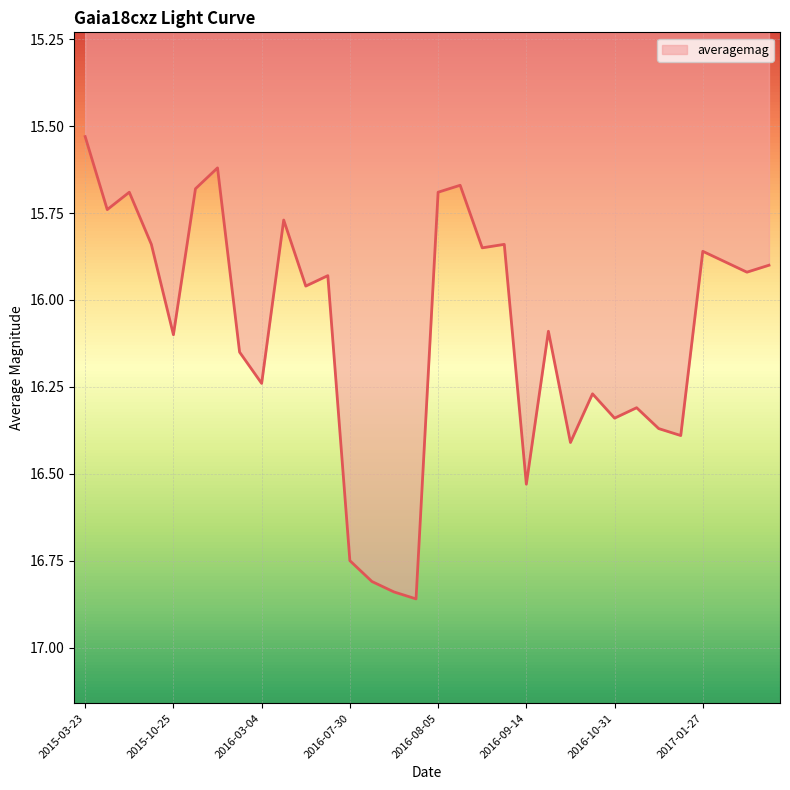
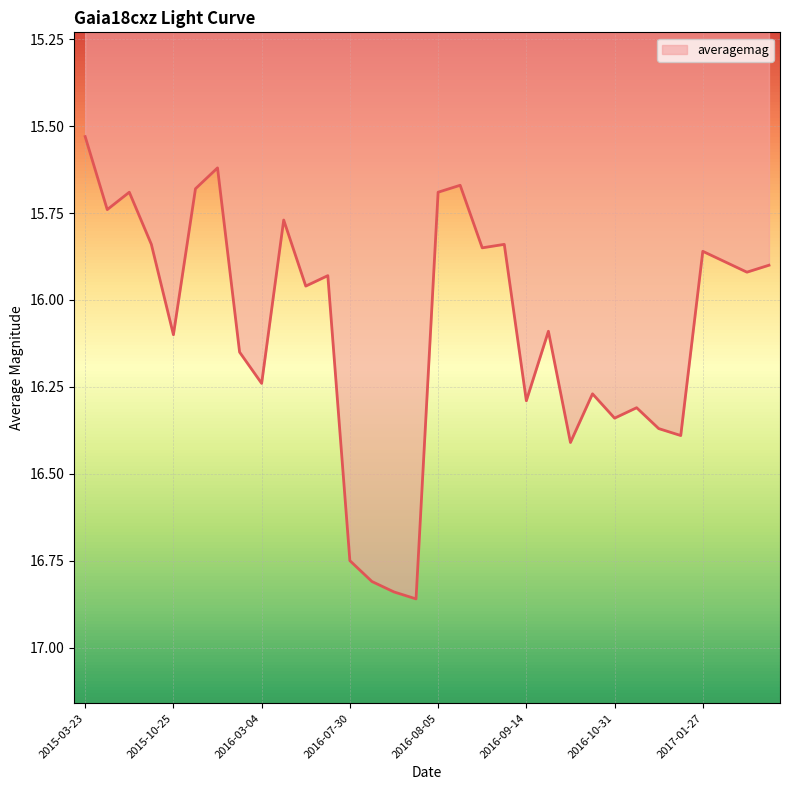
  {
    "2015-03-23": 15.53,
    "2015-10-25": 16.10,
-   "2016-09-14": 16.53
+   "2016-09-14": 16.29
  }
